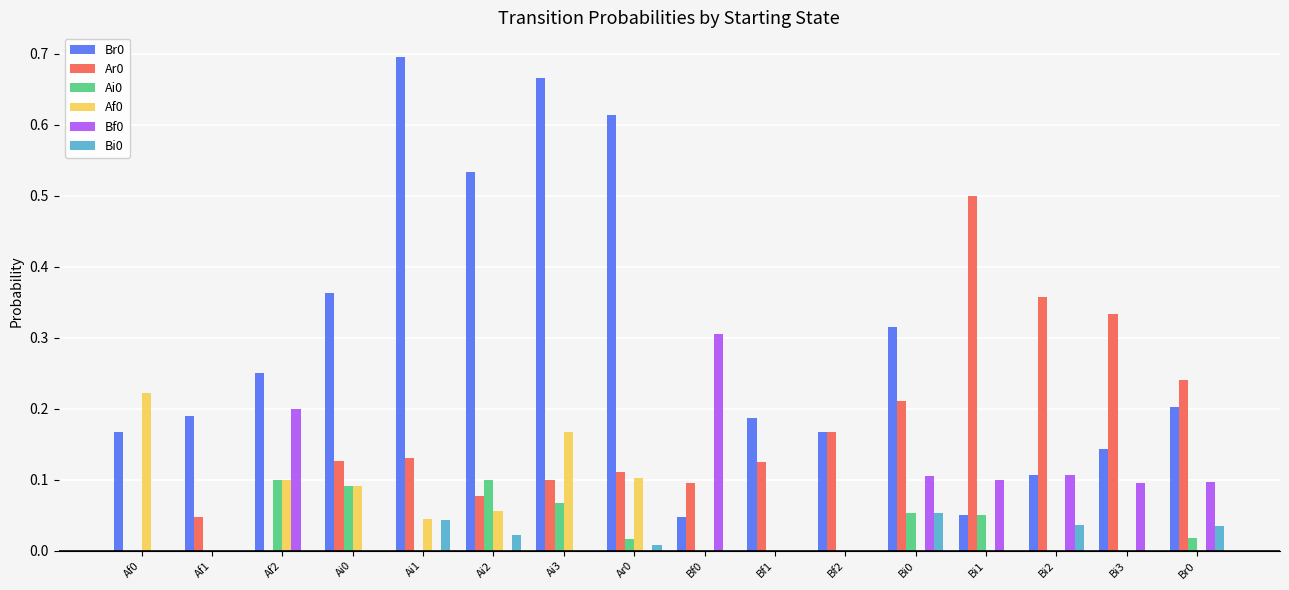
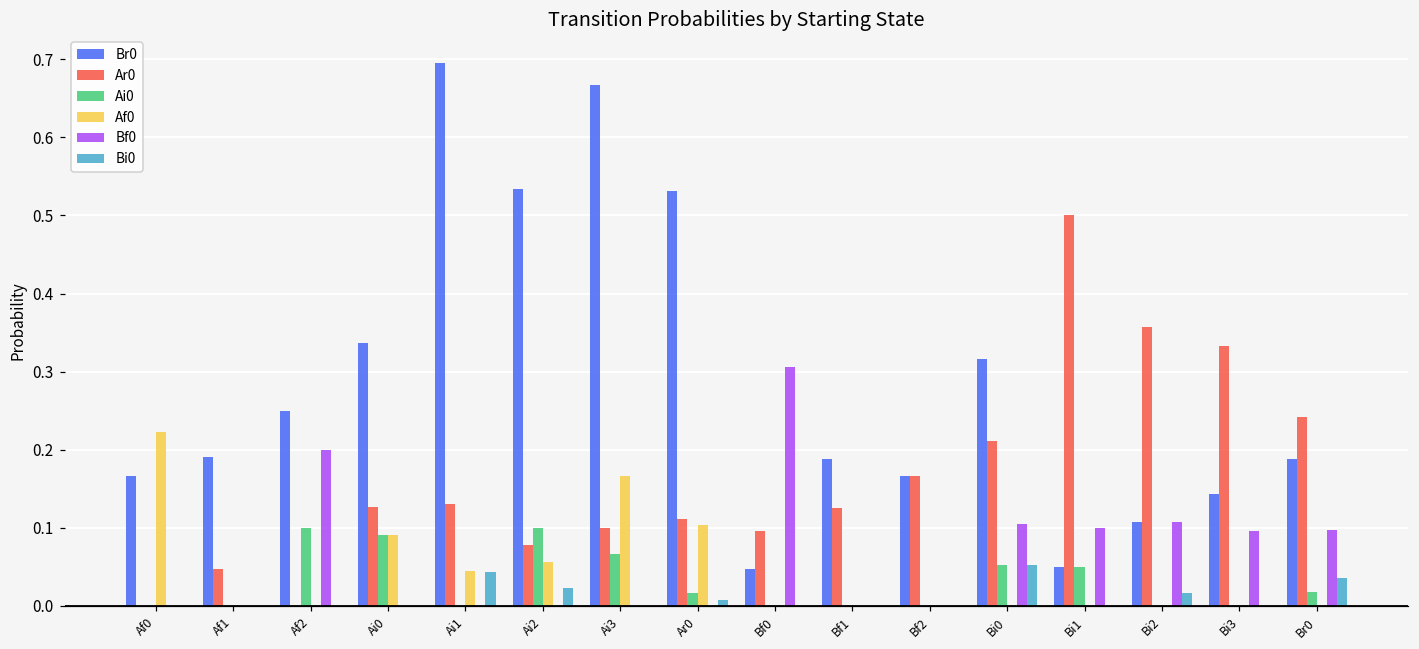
  {
    "Br0": {
      "Af0": 0.17,
      "Af1": 0.19,
      "Af2": 0.25,
-     "Ai0": 0.36,
+     "Ai0": 0.34,
      "Ai1": 0.70,
      "Ai2": 0.53,
      "Ai3": 0.67,
-     "Ar0": 0.61,
+     "Ar0": 0.53,
      "Bf0": 0.05,
      "Bf1": 0.19,
      "Bf2": 0.17,
      "Bi0": 0.32,
      "Bi1": 0.05,
      "Bi2": 0.11,
      "Bi3": 0.14,
-     "Br0": 0.20
+     "Br0": 0.19
    },
    "Ar0": {
      "Af0": 0.00,
      "Af1": 0.05,
      "Af2": 0.00,
      "Ai0": 0.13,
      "Ai1": 0.13,
      "Ai2": 0.08,
      "Ai3": 0.10,
      "Ar0": 0.11,
      "Bf0": 0.10,
      "Bf1": 0.13,
      "Bf2": 0.17,
      "Bi0": 0.21,
      "Bi1": 0.50,
      "Bi2": 0.36,
      "Bi3": 0.33,
      "Br0": 0.24
    },
    "Ai0": {
      "Af0": 0.00,
      "Af1": 0.00,
      "Af2": 0.10,
      "Ai0": 0.09,
      "Ai1": 0.00,
      "Ai2": 0.10,
      "Ai3": 0.07,
      "Ar0": 0.02,
      "Bf0": 0.00,
      "Bf1": 0.00,
      "Bf2": 0.00,
      "Bi0": 0.05,
      "Bi1": 0.05,
      "Bi2": 0.00,
      "Bi3": 0.00,
      "Br0": 0.02
    },
    "Af0": {
      "Af0": 0.22,
      "Af1": 0.0,
-     "Af2": 0.1,
+     "Af2": 0.0,
      "Ai0": 0.09,
      "Ai1": 0.04,
      "Ai2": 0.06,
      "Ai3": 0.17,
      "Ar0": 0.1,
      "Bf0": 0.0,
      "Bf1": 0.0,
      "Bf2": 0.0,
      "Bi0": 0.0,
      "Bi1": 0.0,
      "Bi2": 0.0,
      "Bi3": 0.0,
      "Br0": 0.0
    },
    "Bf0": {
      "Af0": 0.00,
      "Af1": 0.00,
      "Af2": 0.20,
      "Ai0": 0.00,
      "Ai1": 0.00,
      "Ai2": 0.00,
      "Ai3": 0.00,
      "Ar0": 0.00,
      "Bf0": 0.31,
      "Bf1": 0.00,
      "Bf2": 0.00,
      "Bi0": 0.11,
      "Bi1": 0.10,
      "Bi2": 0.11,
      "Bi3": 0.10,
      "Br0": 0.10
    },
    "Bi0": {
      "Af0": 0.00,
      "Af1": 0.00,
      "Af2": 0.00,
      "Ai0": 0.00,
      "Ai1": 0.04,
      "Ai2": 0.02,
      "Ai3": 0.00,
      "Ar0": 0.01,
      "Bf0": 0.00,
      "Bf1": 0.00,
      "Bf2": 0.00,
      "Bi0": 0.05,
      "Bi1": 0.00,
-     "Bi2": 0.04,
+     "Bi2": 0.02,
      "Bi3": 0.00,
      "Br0": 0.04
    }
  }
